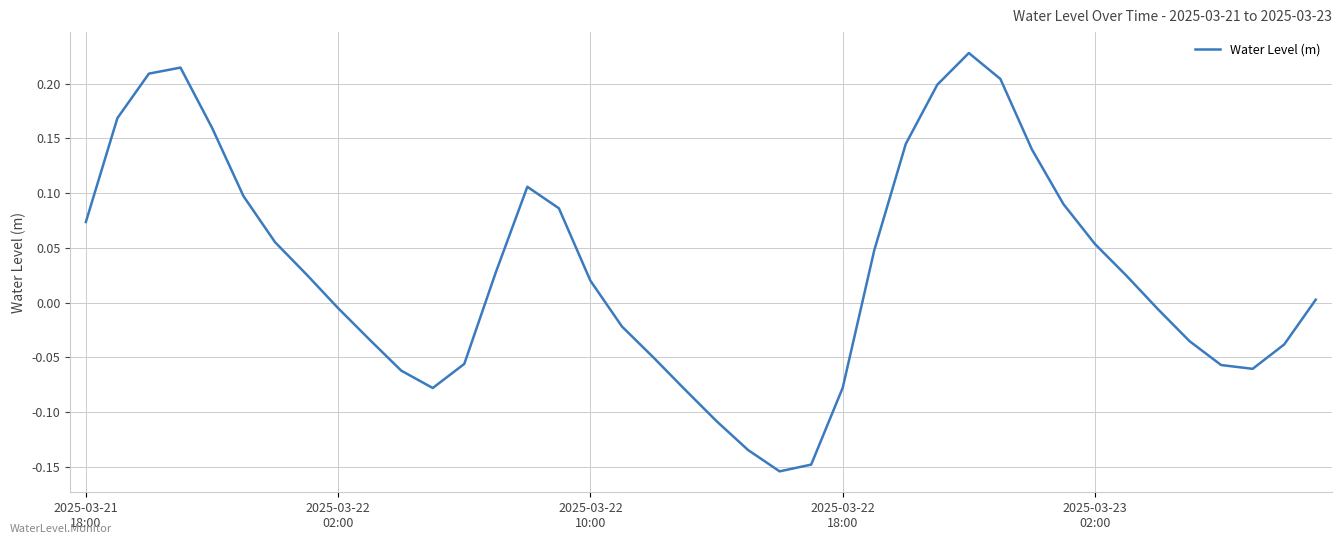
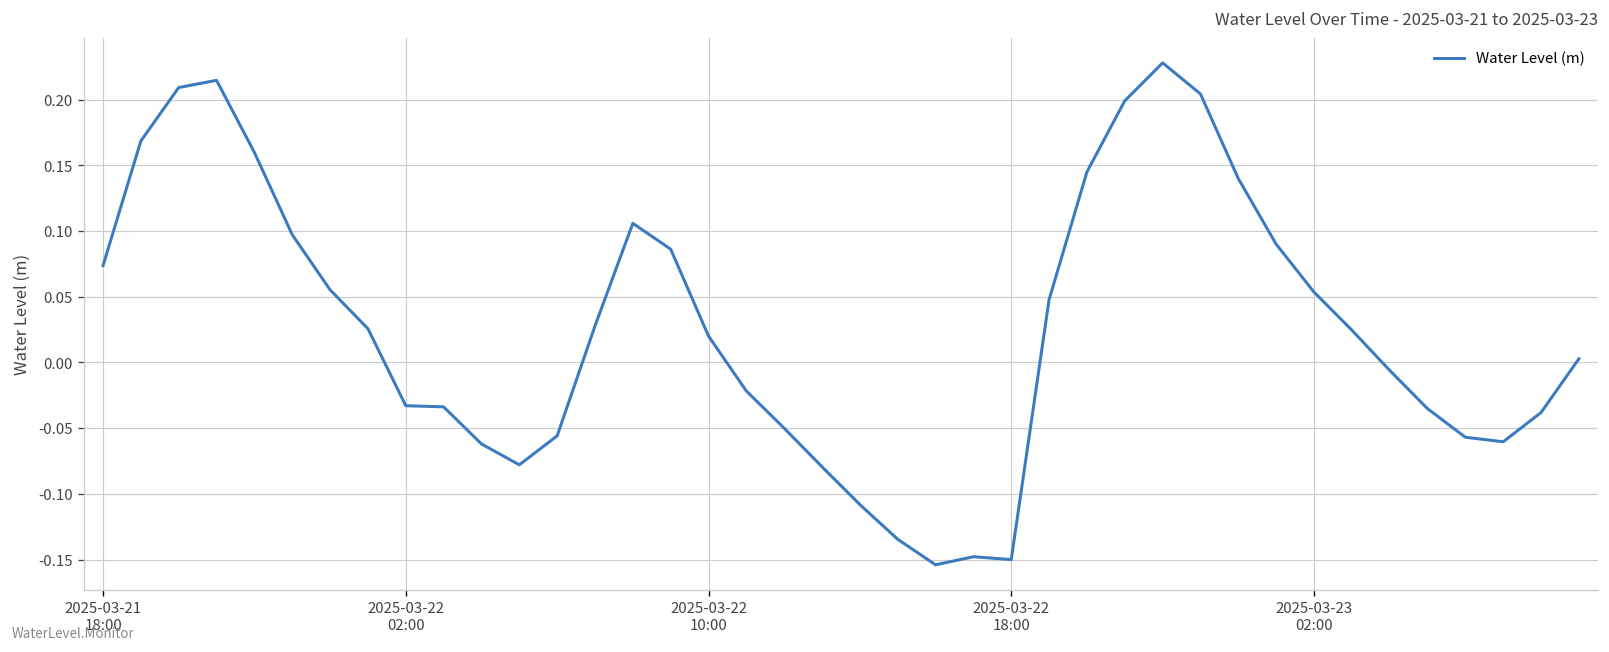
  {
    "2025-03-21 18:00": 0.074,
-   "2025-03-22 02:00": -0.005,
+   "2025-03-22 02:00": -0.033,
    "2025-03-22 10:00": 0.020,
-   "2025-03-22 18:00": -0.078,
+   "2025-03-22 18:00": -0.150,
    "2025-03-23 02:00": 0.054
  }
